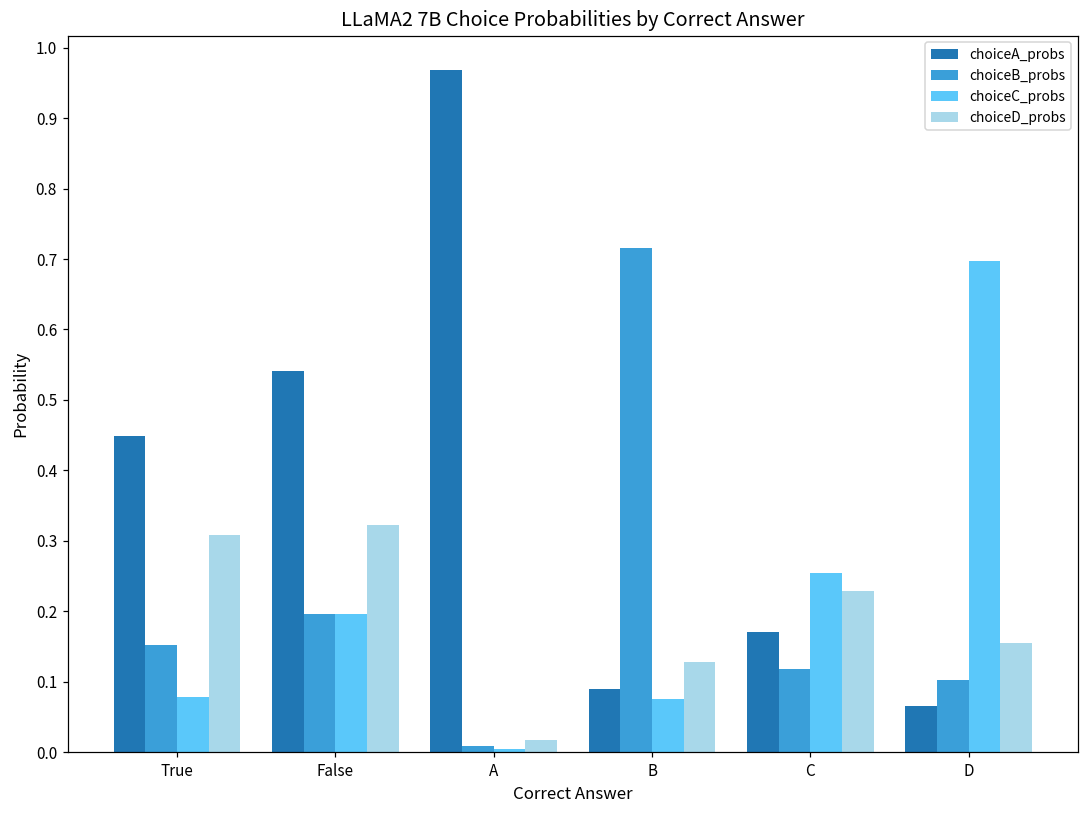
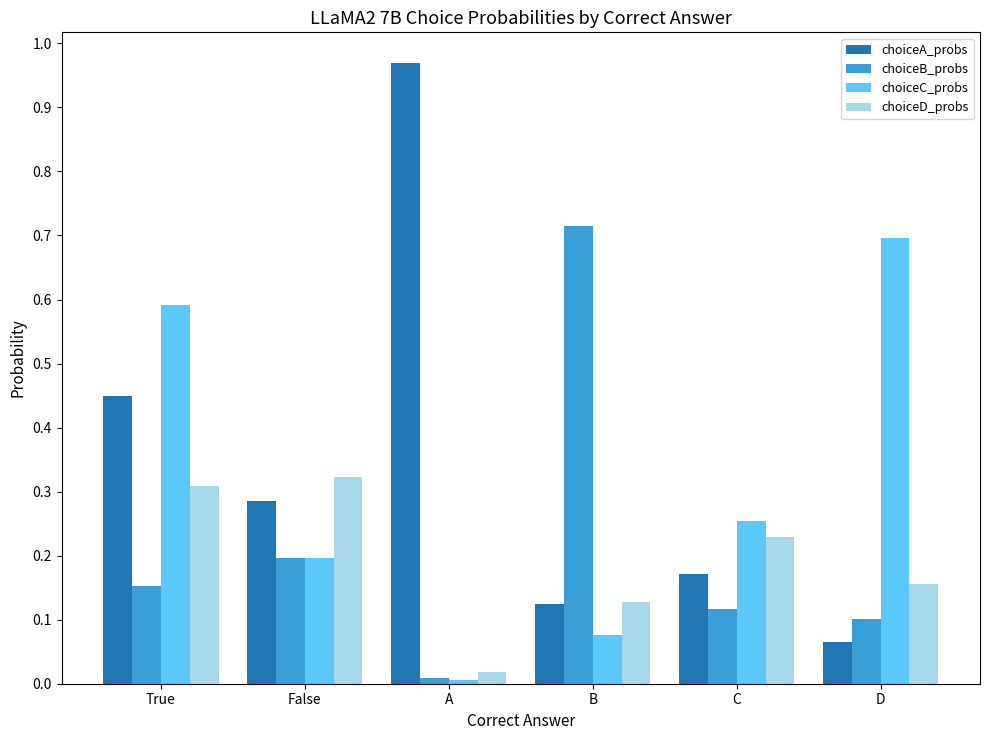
  {
    "choiceA_probs": {
      "True": 0.45,
-     "False": 0.54,
+     "False": 0.29,
      "A": 0.97,
-     "B": 0.09,
+     "B": 0.12,
      "C": 0.17,
      "D": 0.06
    },
    "choiceB_probs": {
      "True": 0.15,
      "False": 0.20,
      "A": 0.01,
      "B": 0.71,
      "C": 0.12,
      "D": 0.10
    },
    "choiceC_probs": {
-     "True": 0.08,
+     "True": 0.59,
      "False": 0.20,
      "A": 0.01,
      "B": 0.08,
      "C": 0.25,
      "D": 0.70
    },
    "choiceD_probs": {
      "True": 0.31,
      "False": 0.32,
      "A": 0.02,
      "B": 0.13,
      "C": 0.23,
      "D": 0.16
    }
  }
